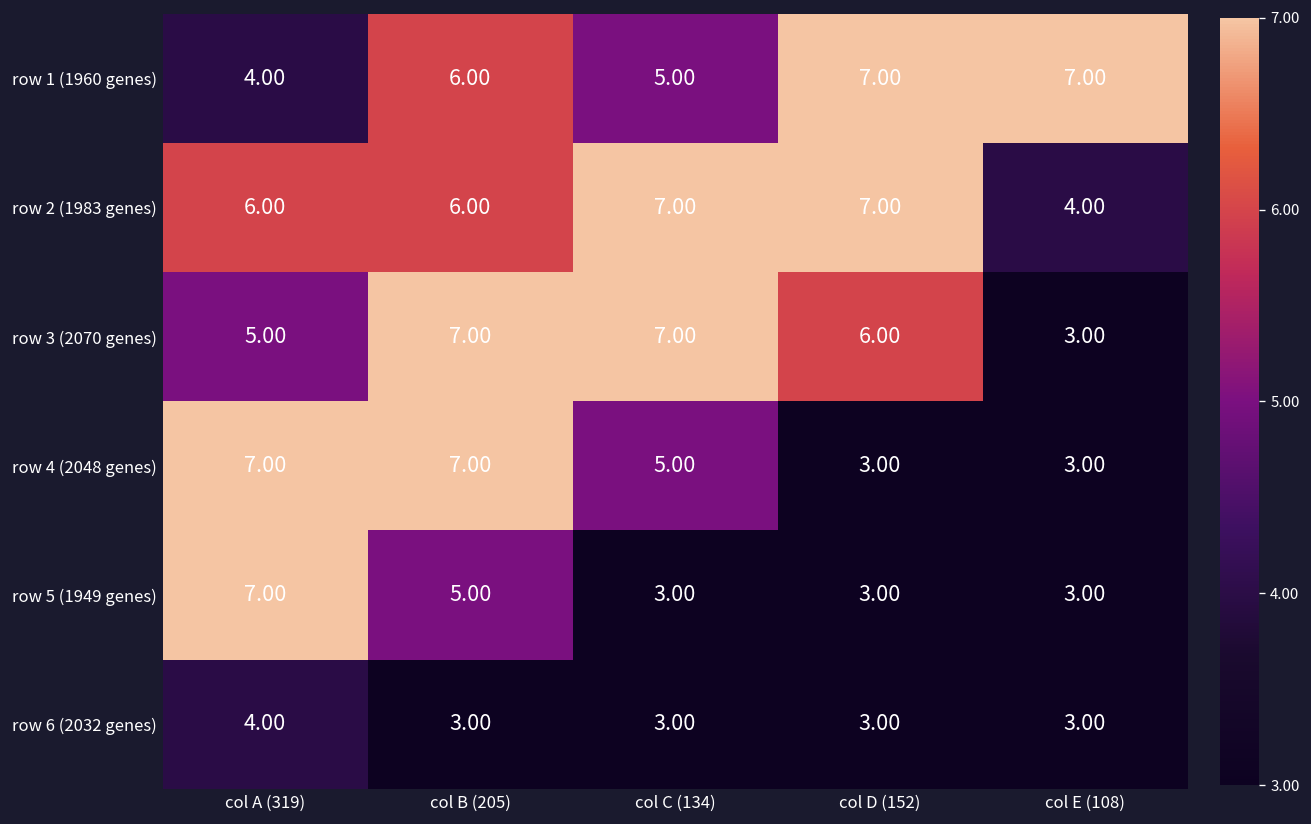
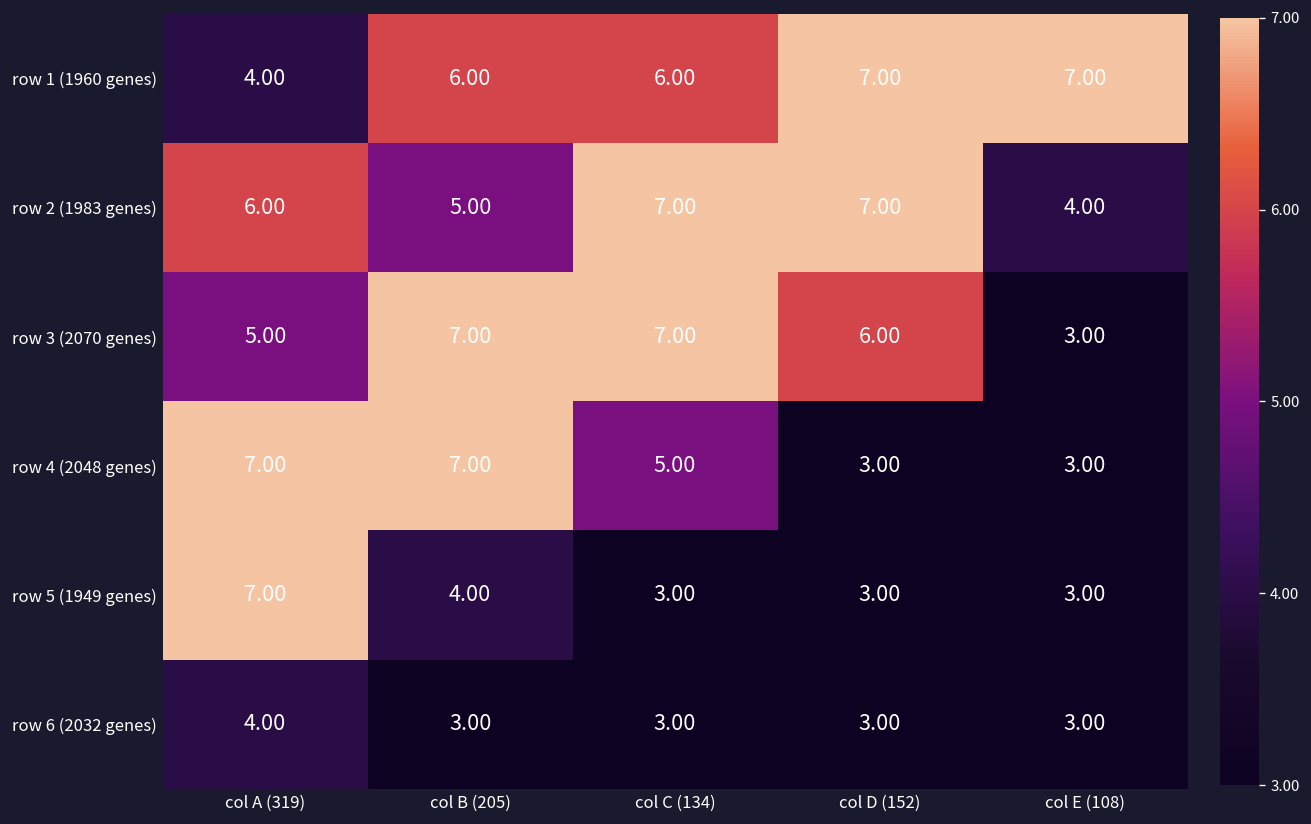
  {
    "row 1 (1960 genes)": {
      "col A (319)": 4.00,
      "col B (205)": 6.00,
-     "col C (134)": 5.00,
+     "col C (134)": 6.00,
      "col D (152)": 7.00,
      "col E (108)": 7.00
    },
    "row 2 (1983 genes)": {
      "col A (319)": 6.00,
-     "col B (205)": 6.00,
+     "col B (205)": 5.00,
      "col C (134)": 7.00,
      "col D (152)": 7.00,
      "col E (108)": 4.00
    },
    "row 3 (2070 genes)": {
      "col A (319)": 5.00,
      "col B (205)": 7.00,
      "col C (134)": 7.00,
      "col D (152)": 6.00,
      "col E (108)": 3.00
    },
    "row 4 (2048 genes)": {
      "col A (319)": 7.00,
      "col B (205)": 7.00,
      "col C (134)": 5.00,
      "col D (152)": 3.00,
      "col E (108)": 3.00
    },
    "row 5 (1949 genes)": {
      "col A (319)": 7.00,
-     "col B (205)": 5.00,
+     "col B (205)": 4.00,
      "col C (134)": 3.00,
      "col D (152)": 3.00,
      "col E (108)": 3.00
    },
    "row 6 (2032 genes)": {
      "col A (319)": 4.00,
      "col B (205)": 3.00,
      "col C (134)": 3.00,
      "col D (152)": 3.00,
      "col E (108)": 3.00
    }
  }
